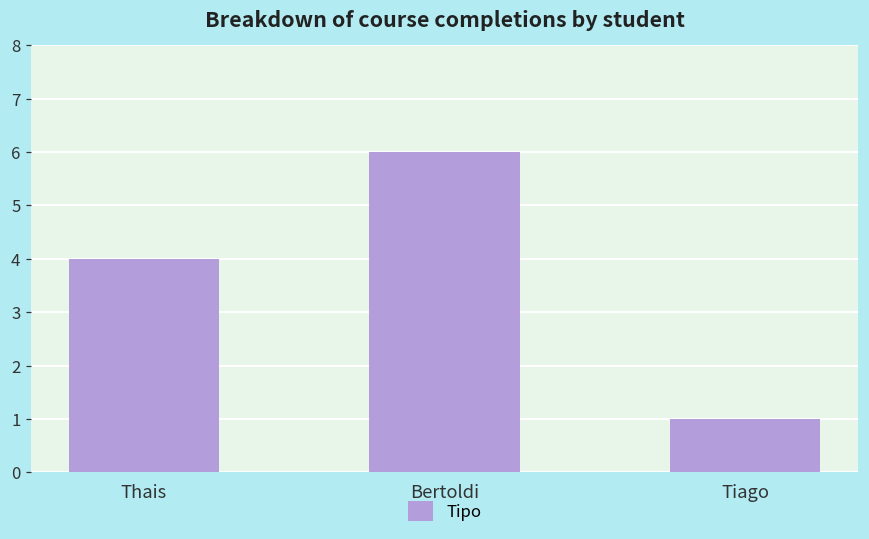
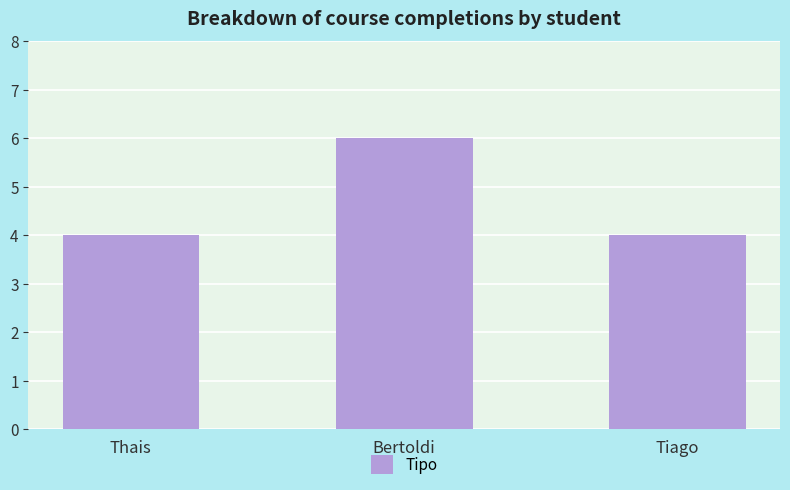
  {
    "Thais": 4,
    "Bertoldi": 6,
-   "Tiago": 1
+   "Tiago": 4
  }
